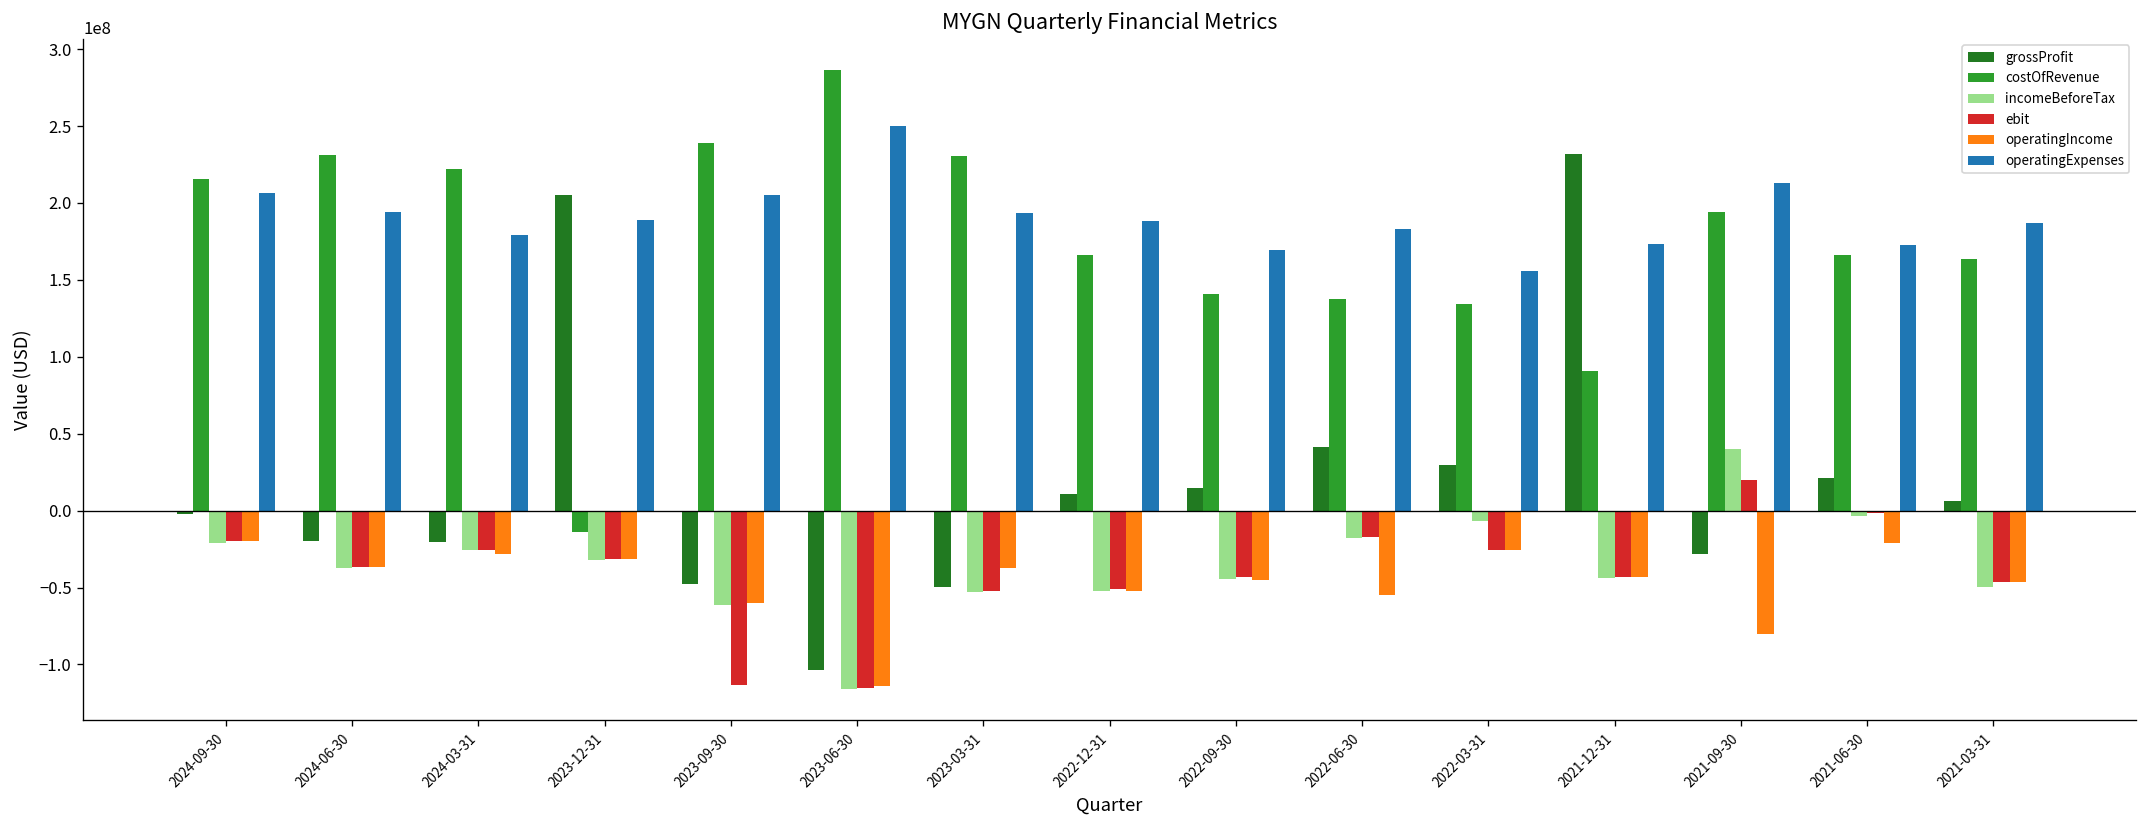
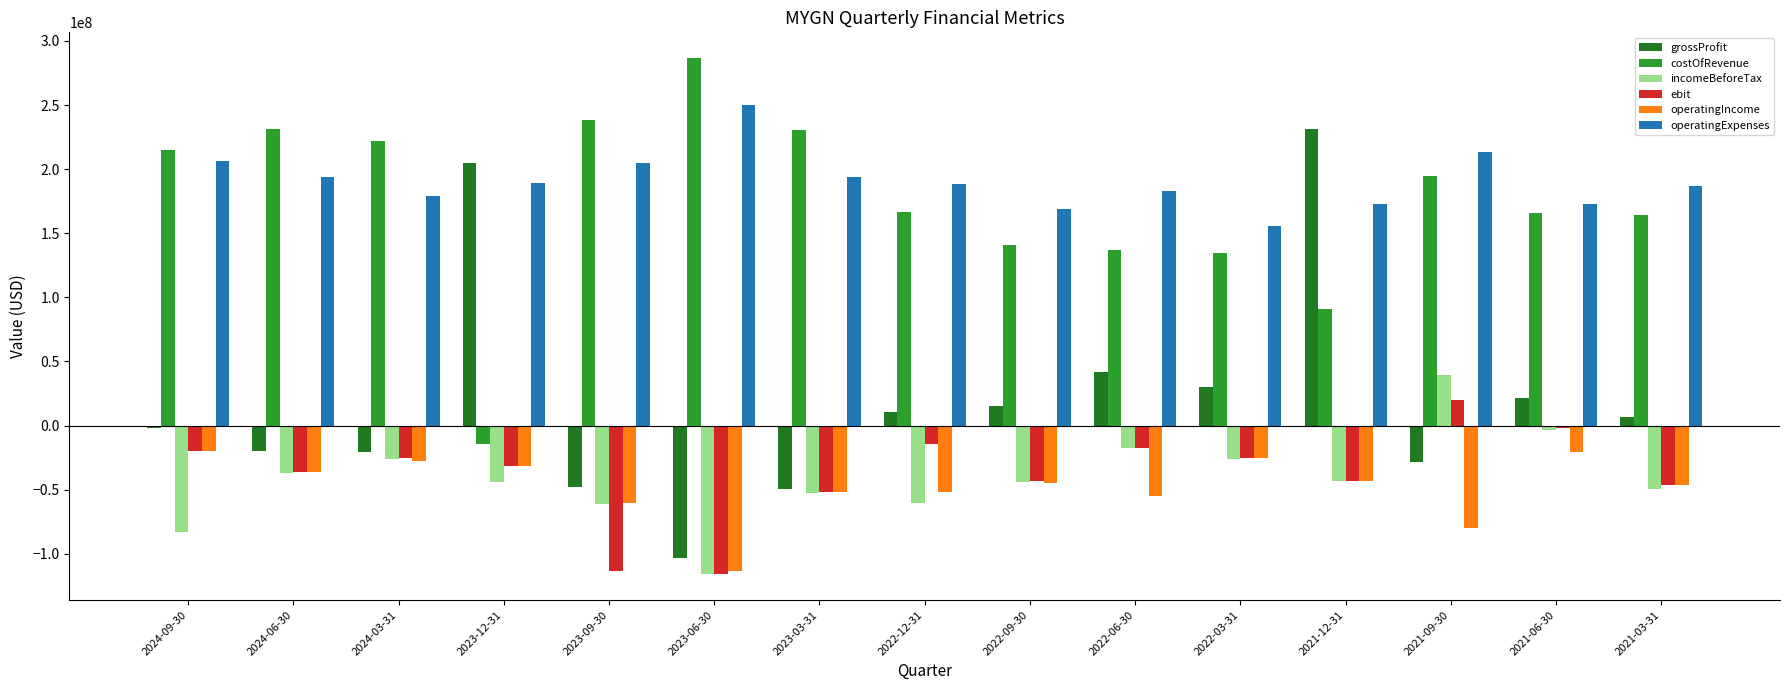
  {
    "incomeBeforeTax": {
-     "2024-09-30": -21000000,
+     "2024-09-30": -83000000,
      "2024-06-30": -37000000,
      "2024-03-31": -26000000,
-     "2023-12-31": -32000000,
+     "2023-12-31": -44000000,
      "2023-09-30": -61000000,
      "2023-06-30": -116000000,
      "2023-03-31": -53000000,
-     "2022-12-31": -52000000,
+     "2022-12-31": -61000000,
      "2022-09-30": -44000000,
      "2022-06-30": -18000000,
-     "2022-03-31": -7000000,
+     "2022-03-31": -26000000,
      "2021-12-31": -44000000,
      "2021-09-30": 40000000,
      "2021-06-30": -4000000,
      "2021-03-31": -50000000
    },
    "ebit": {
      "2024-09-30": -20000000,
      "2024-06-30": -37000000,
      "2024-03-31": -25000000,
      "2023-12-31": -31000000,
      "2023-09-30": -113000000,
      "2023-06-30": -116000000,
      "2023-03-31": -52000000,
-     "2022-12-31": -51000000,
+     "2022-12-31": -14000000,
      "2022-09-30": -43000000,
      "2022-06-30": -17000000,
      "2022-03-31": -26000000,
      "2021-12-31": -43000000,
      "2021-09-30": 20000000,
      "2021-03-31": -47000000
    },
    "operatingIncome": {
      "2024-09-30": -20000000,
      "2024-06-30": -37000000,
      "2024-03-31": -28000000,
      "2023-12-31": -31000000,
      "2023-09-30": -60000000,
      "2023-06-30": -114000000,
-     "2023-03-31": -37000000,
+     "2023-03-31": -52000000,
      "2022-12-31": -52000000,
      "2022-09-30": -45000000,
      "2022-06-30": -55000000,
      "2022-03-31": -26000000,
      "2021-12-31": -43000000,
      "2021-09-30": -80000000,
      "2021-06-30": -21000000,
      "2021-03-31": -47000000
    },
    "operatingExpenses": {
      "2024-09-30": 207000000,
      "2024-06-30": 194000000,
      "2024-03-31": 179000000,
      "2023-12-31": 189000000,
      "2023-09-30": 205000000,
      "2023-06-30": 250000000,
      "2023-03-31": 194000000,
      "2022-12-31": 189000000,
      "2022-09-30": 169000000,
      "2022-06-30": 183000000,
      "2022-03-31": 156000000,
      "2021-12-31": 173000000,
      "2021-09-30": 213000000,
      "2021-06-30": 173000000,
      "2021-03-31": 187000000
    }
  }
